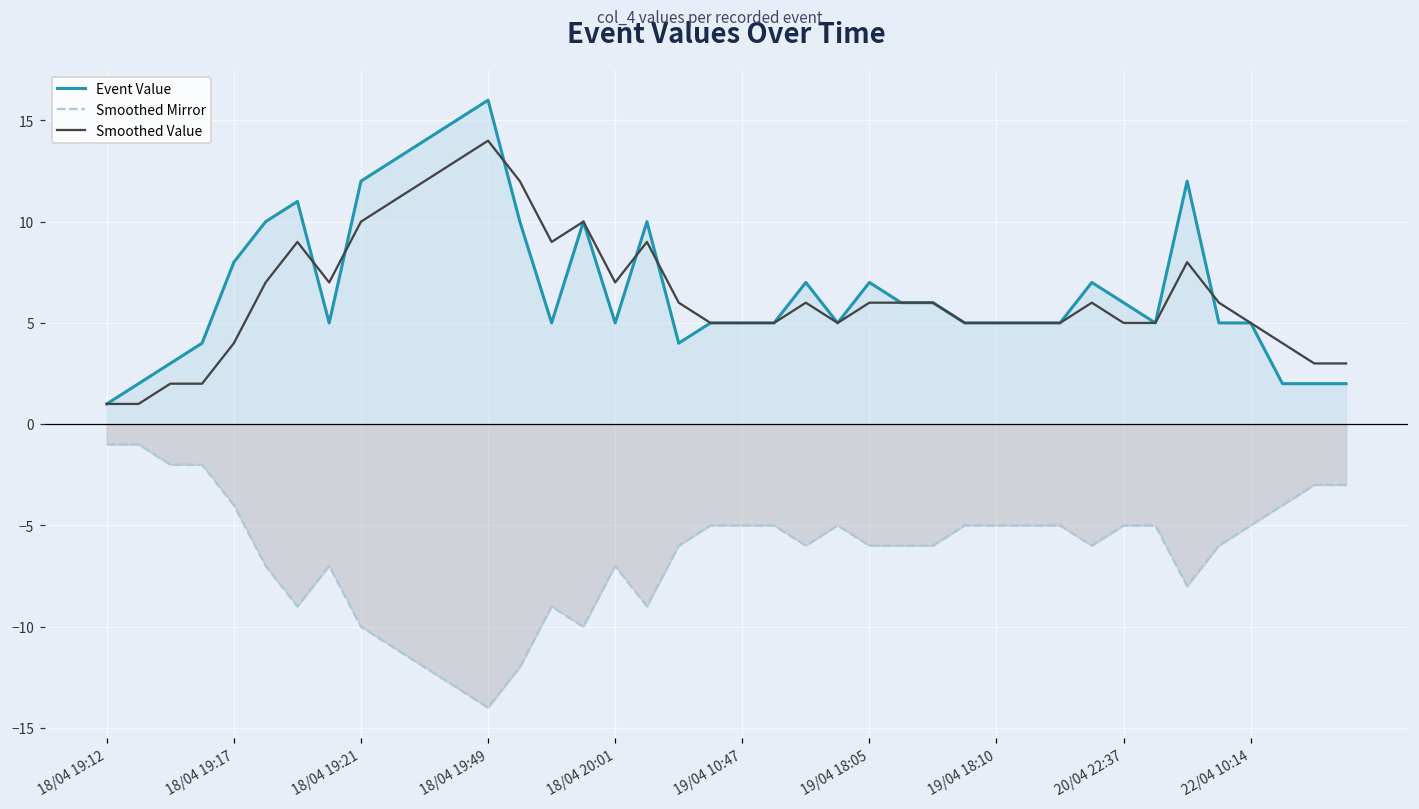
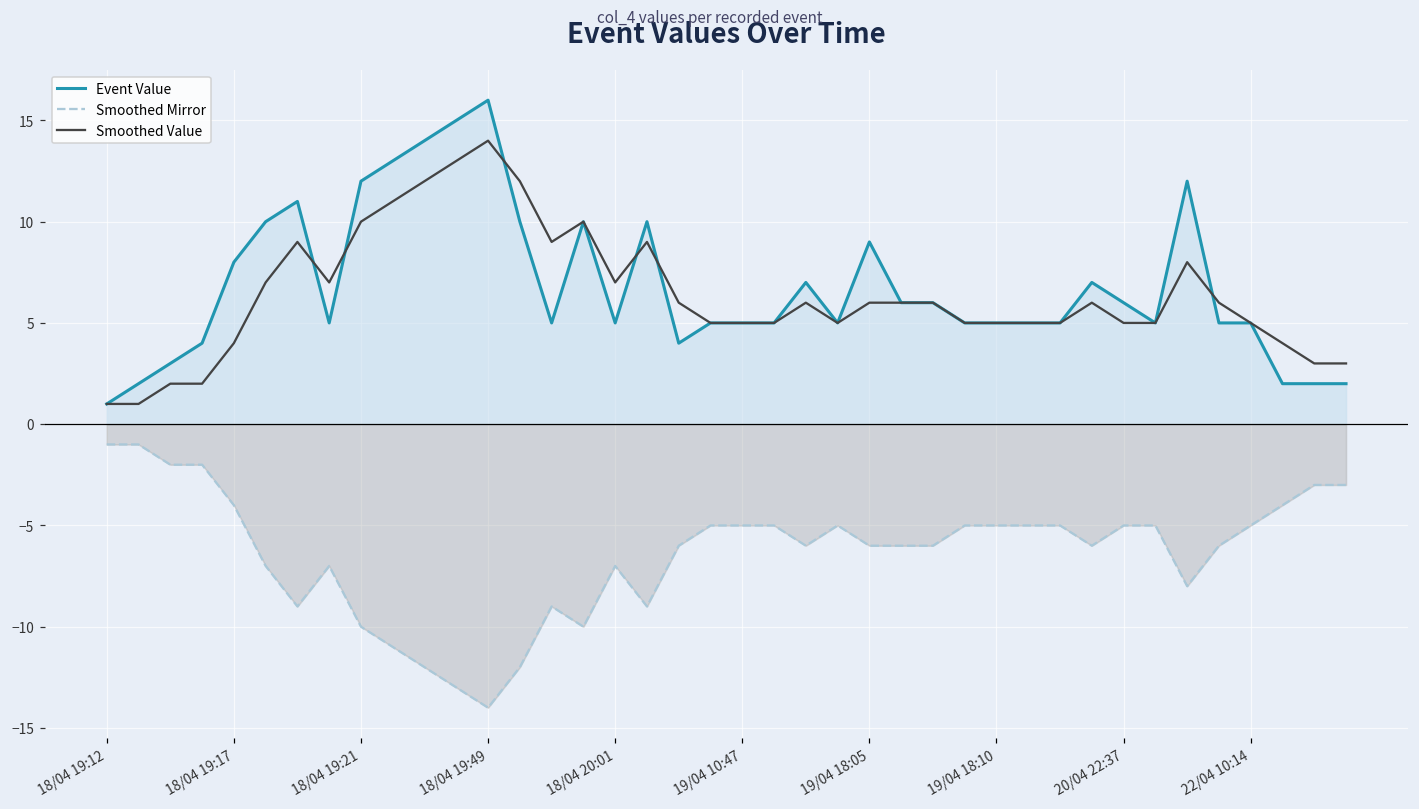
  {
    "Event Value": {
      "18/04 19:17": 8,
      "18/04 19:49": 16,
-     "19/04 18:05": 7,
+     "19/04 18:05": 9,
      "20/04 22:37": 6
    },
    "Smoothed Value": {
      "18/04 19:17": 4,
      "18/04 19:49": 14,
      "19/04 18:05": 6,
      "20/04 22:37": 5
    }
  }
